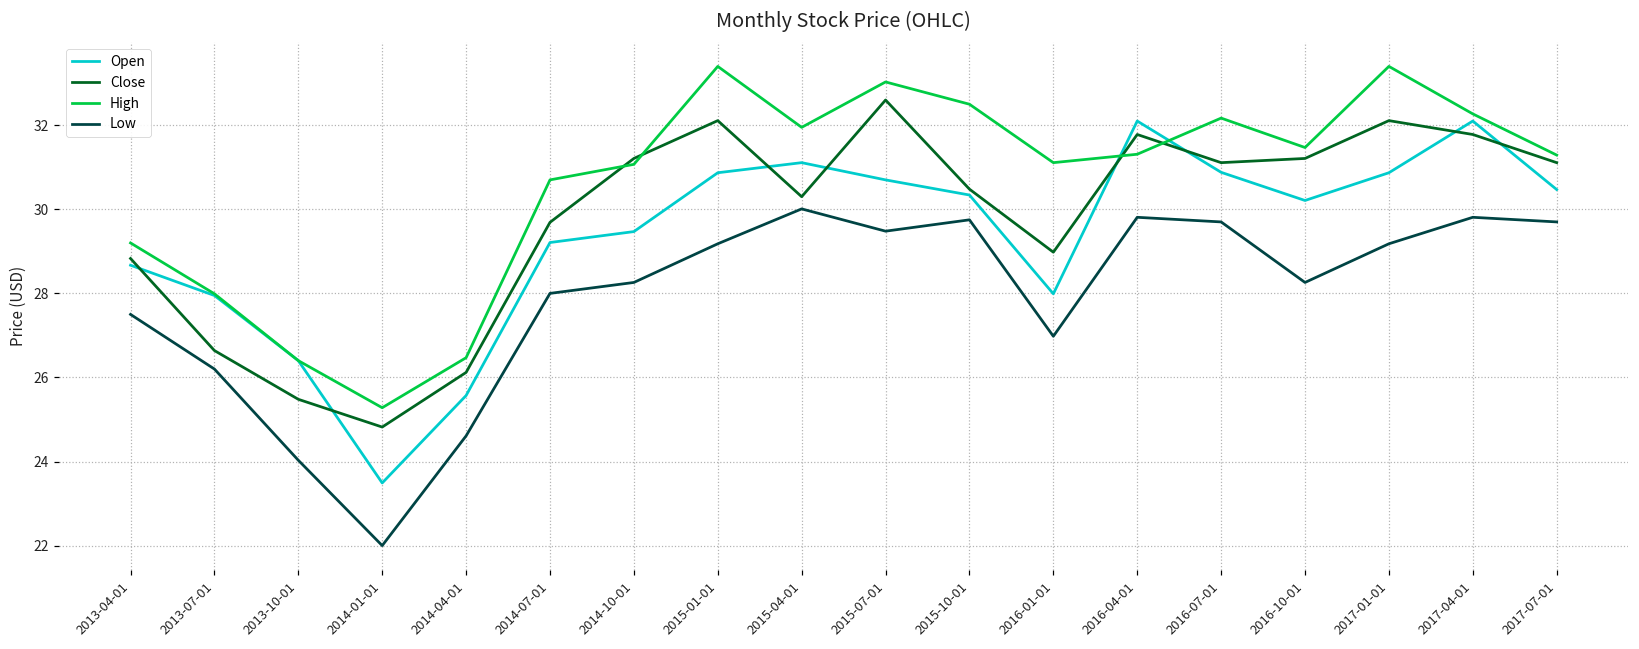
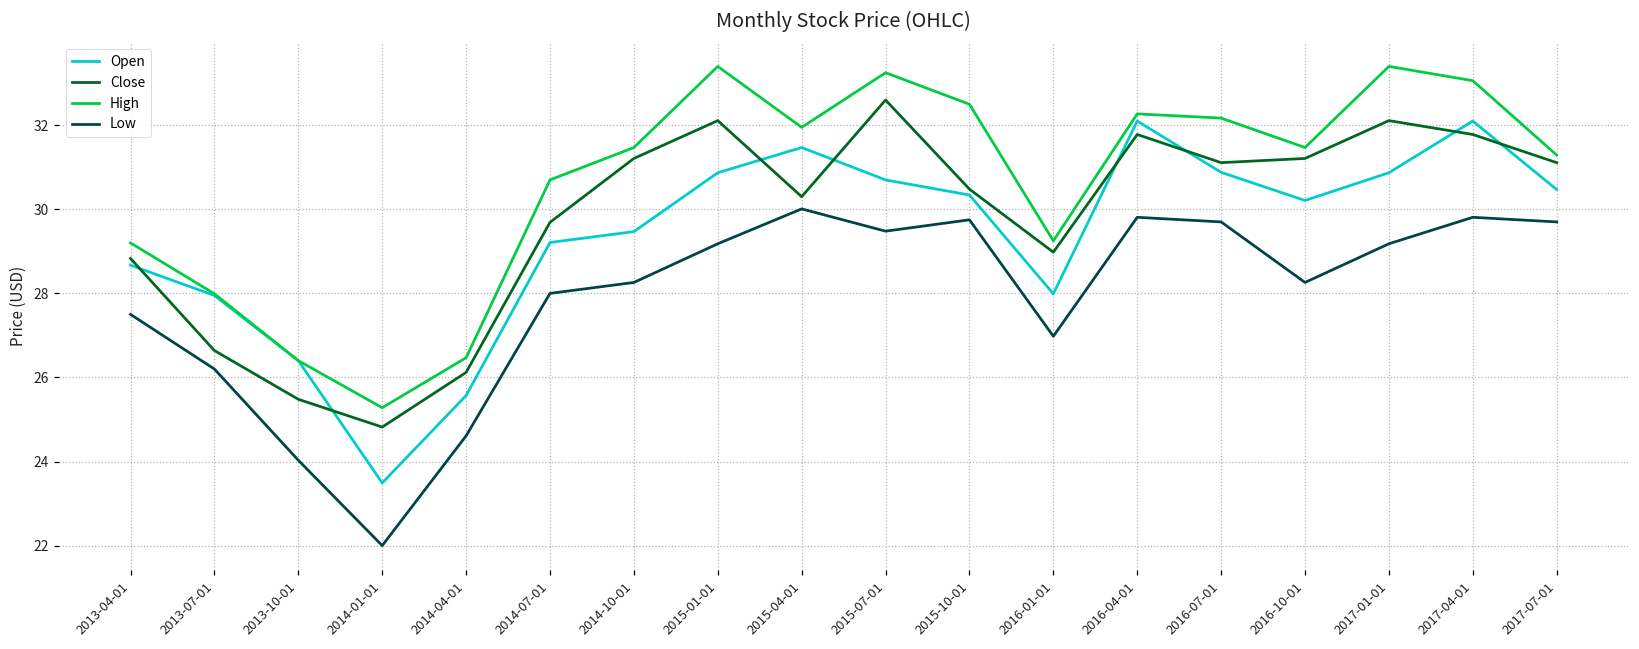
  {
    "Open": {
      "2013-04-01": 28.7,
      "2014-01-01": 23.5,
      "2014-04-01": 25.6,
      "2014-07-01": 29.2,
      "2014-10-01": 29.5,
      "2015-01-01": 30.9,
-     "2015-04-01": 31.1,
+     "2015-04-01": 31.5,
      "2015-07-01": 30.7,
      "2015-10-01": 30.3,
      "2016-01-01": 28.0,
      "2016-04-01": 32.1,
      "2016-07-01": 30.9,
      "2016-10-01": 30.2,
      "2017-01-01": 30.9,
      "2017-04-01": 32.1,
      "2017-07-01": 30.5
    },
    "High": {
      "2013-04-01": 29.2,
      "2014-01-01": 25.3,
      "2014-04-01": 26.5,
      "2014-07-01": 30.7,
-     "2014-10-01": 31.1,
+     "2014-10-01": 31.5,
      "2015-01-01": 33.4,
      "2015-04-01": 32.0,
-     "2015-07-01": 33.0,
+     "2015-07-01": 33.3,
      "2015-10-01": 32.5,
-     "2016-01-01": 31.1,
-     "2016-04-01": 31.3,
+     "2016-01-01": 29.3,
+     "2016-04-01": 32.3,
      "2016-07-01": 32.2,
      "2016-10-01": 31.5,
      "2017-01-01": 33.4,
-     "2017-04-01": 32.3,
+     "2017-04-01": 33.1,
      "2017-07-01": 31.3
    }
  }
